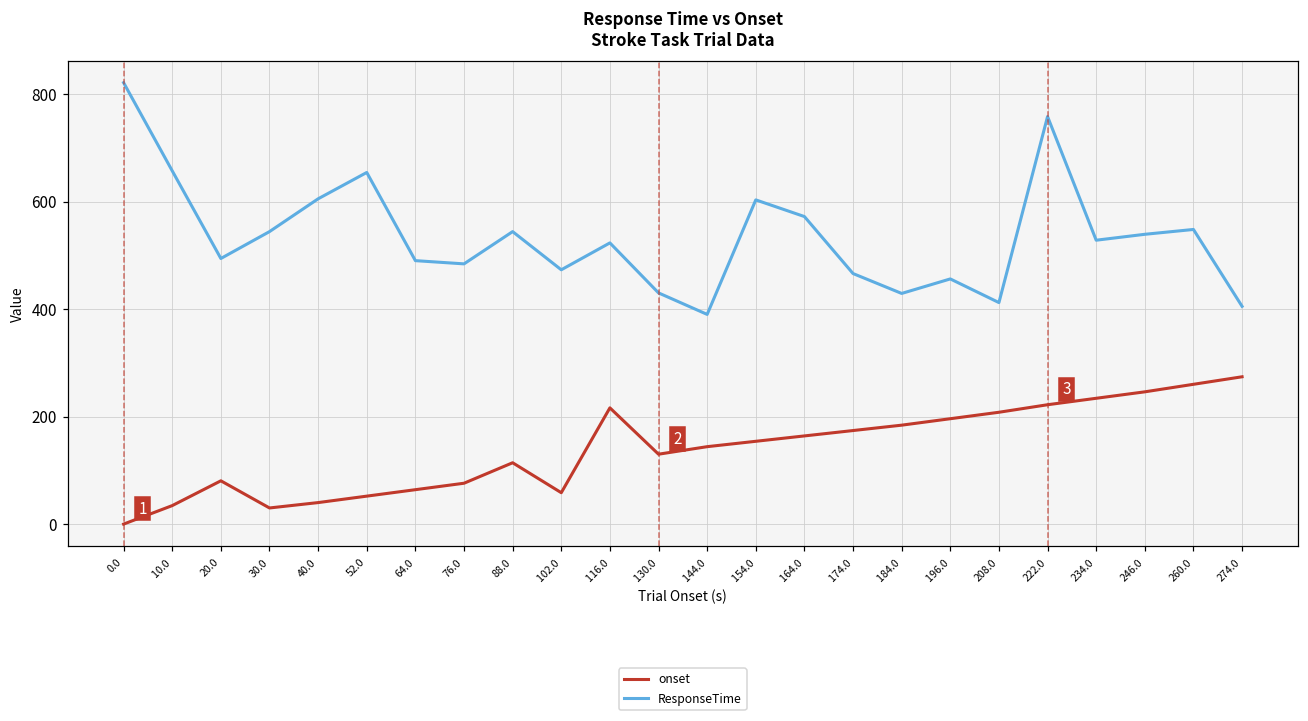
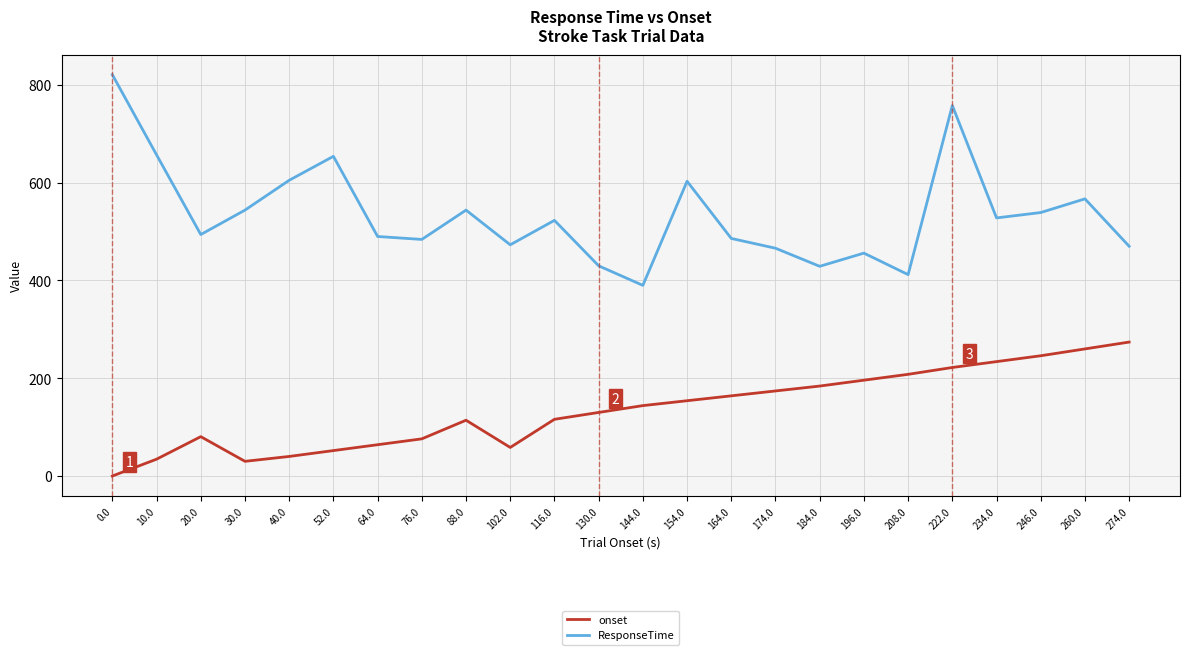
  {
    "onset": {
      "10.0": 30,
      "20.0": 80,
      "30.0": 30,
      "40.0": 40,
      "52.0": 50,
      "64.0": 60,
      "76.0": 80,
      "88.0": 110,
      "102.0": 60,
-     "116.0": 220,
+     "116.0": 120,
      "144.0": 140,
      "154.0": 150,
      "164.0": 160,
      "174.0": 170,
      "184.0": 180,
      "196.0": 200,
      "208.0": 210,
      "234.0": 230,
      "246.0": 250,
      "260.0": 260,
      "274.0": 270
    },
    "ResponseTime": {
      "0.0": 820,
      "10.0": 660,
      "20.0": 490,
      "30.0": 540,
      "40.0": 610,
      "52.0": 650,
      "64.0": 490,
      "76.0": 480,
      "88.0": 540,
      "102.0": 470,
      "116.0": 520,
      "130.0": 430,
      "144.0": 390,
      "154.0": 600,
-     "164.0": 570,
+     "164.0": 490,
      "174.0": 470,
      "184.0": 430,
      "196.0": 460,
      "208.0": 410,
      "222.0": 760,
      "234.0": 530,
      "246.0": 540,
-     "260.0": 550,
-     "274.0": 410
+     "260.0": 570,
+     "274.0": 470
    }
  }
